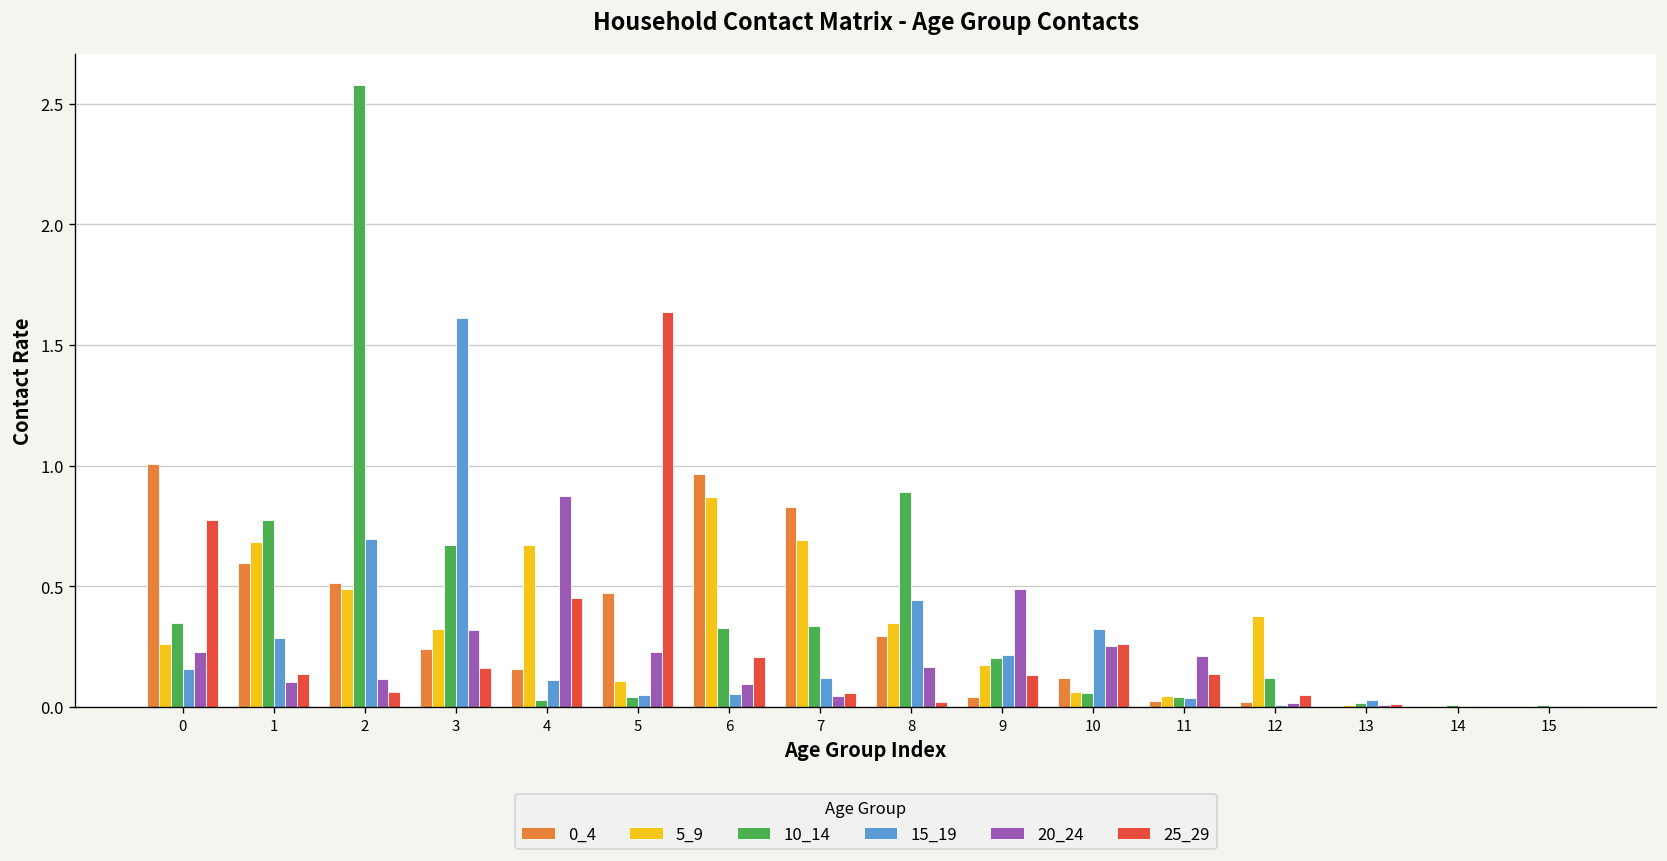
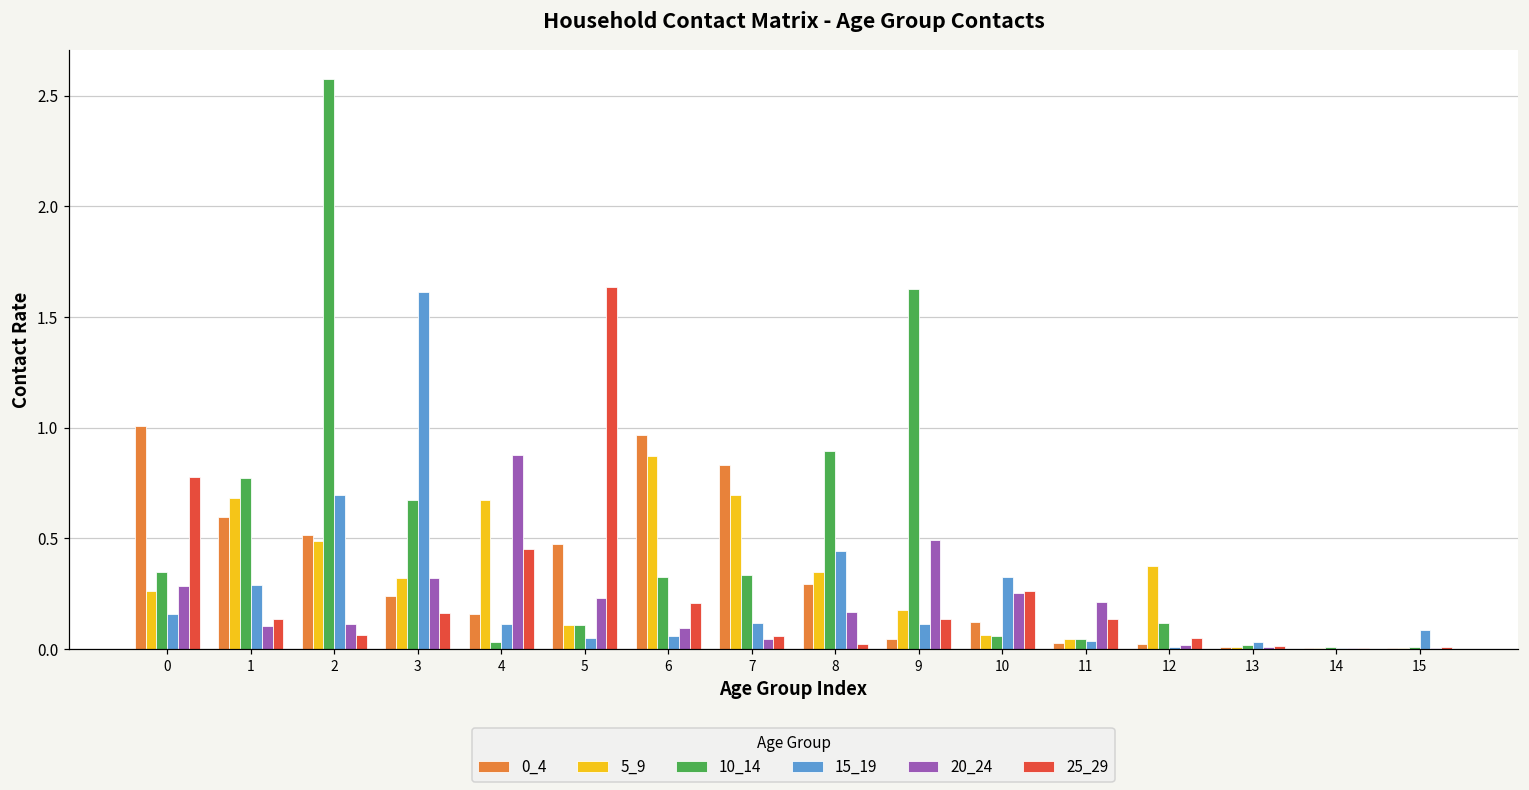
  {
    "5_9": {
      "0": 0.26,
      "1": 0.68,
      "2": 0.49,
      "3": 0.32,
      "4": 0.67,
      "5": 0.11,
      "6": 0.87,
      "7": 0.69,
      "8": 0.35,
      "9": 0.17,
      "10": 0.06,
      "11": 0.04,
      "12": 0.38
    },
    "10_14": {
      "0": 0.35,
      "1": 0.77,
      "2": 2.58,
      "3": 0.67,
      "4": 0.03,
-     "5": 0.04,
+     "5": 0.11,
      "6": 0.33,
      "7": 0.34,
      "8": 0.89,
-     "9": 0.20,
+     "9": 1.63,
      "10": 0.06,
      "11": 0.04,
      "12": 0.12,
      "13": 0.02
    },
    "15_19": {
      "0": 0.16,
      "1": 0.29,
      "2": 0.70,
      "3": 1.61,
      "4": 0.11,
      "5": 0.05,
      "6": 0.06,
      "7": 0.12,
      "8": 0.44,
-     "9": 0.22,
+     "9": 0.11,
      "10": 0.32,
      "11": 0.04,
      "13": 0.03,
-     "15": 0.00
+     "15": 0.09
    },
    "20_24": {
-     "0": 0.23,
+     "0": 0.28,
      "1": 0.10,
      "2": 0.11,
      "3": 0.32,
      "4": 0.87,
      "5": 0.23,
      "6": 0.10,
      "7": 0.04,
      "8": 0.17,
      "9": 0.49,
      "10": 0.25,
      "11": 0.21,
      "12": 0.02
    }
  }
